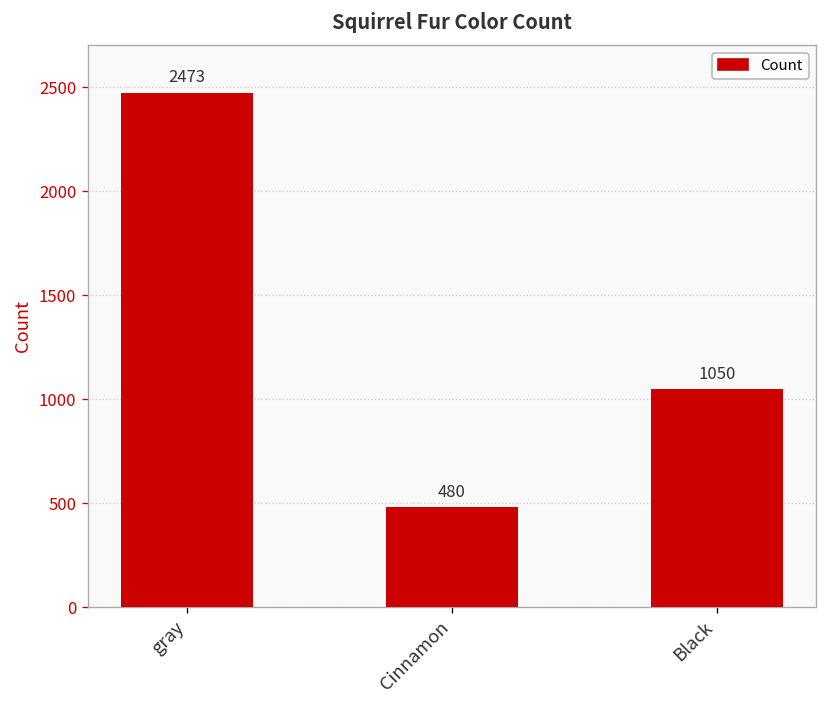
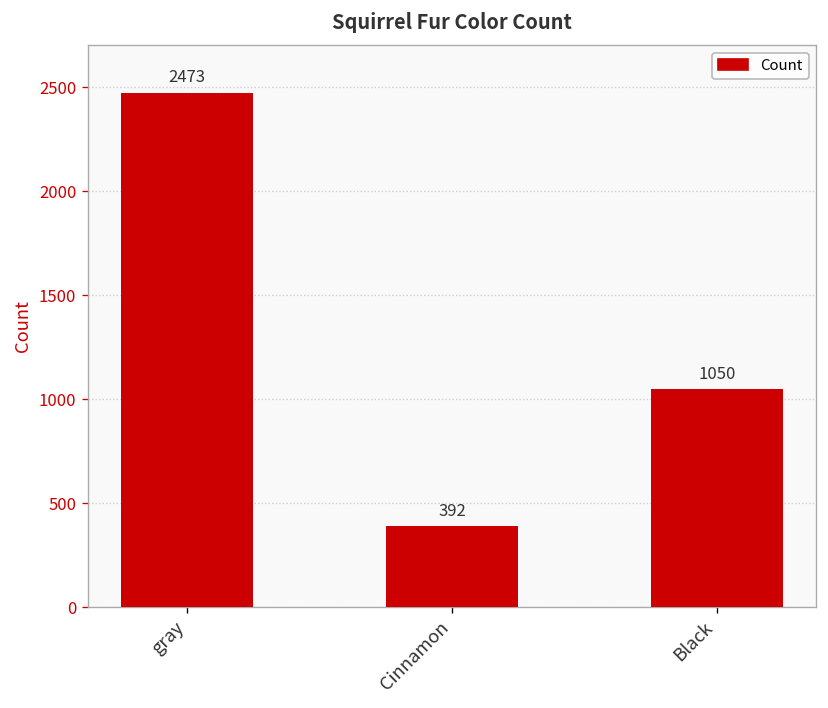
  {
    "gray": 2473,
-   "Cinnamon": 480,
+   "Cinnamon": 392,
    "Black": 1050
  }
